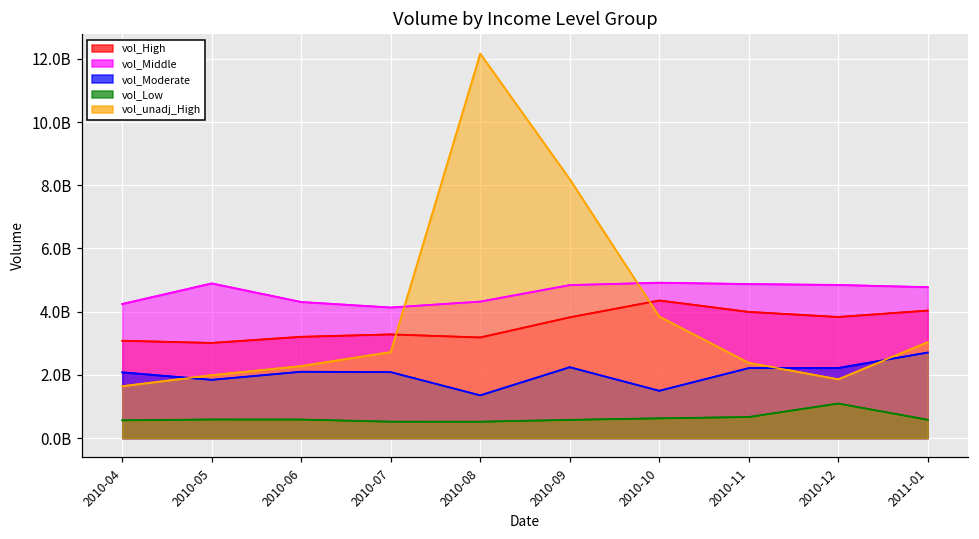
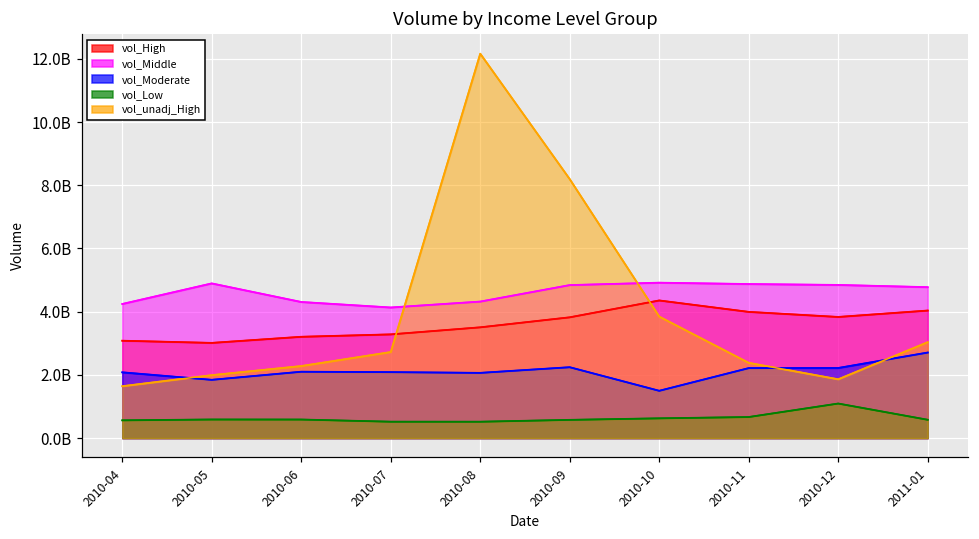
  {
    "vol_High": {
      "2010-04": 3100000000,
      "2010-05": 3000000000,
      "2010-06": 3200000000,
      "2010-07": 3300000000,
-     "2010-08": 3200000000,
+     "2010-08": 3500000000,
      "2010-09": 3800000000,
      "2010-10": 4400000000,
      "2010-11": 4000000000,
      "2010-12": 3800000000,
      "2011-01": 4000000000
    },
    "vol_Middle": {
      "2010-04": 4200000000,
      "2010-05": 4900000000,
      "2010-06": 4300000000,
      "2010-07": 4100000000,
      "2010-08": 4300000000,
      "2010-09": 4800000000,
      "2010-10": 4900000000,
      "2010-11": 4900000000,
      "2010-12": 4800000000,
      "2011-01": 4800000000
    },
    "vol_Moderate": {
      "2010-04": 2100000000,
      "2010-05": 1800000000,
      "2010-06": 2100000000,
      "2010-07": 2100000000,
-     "2010-08": 1400000000,
+     "2010-08": 2100000000,
      "2010-09": 2200000000,
      "2010-10": 1500000000,
      "2010-11": 2200000000,
      "2010-12": 2200000000,
      "2011-01": 2700000000
    },
    "vol_Low": {
      "2010-04": 600000000,
      "2010-05": 600000000,
      "2010-06": 600000000,
      "2010-07": 500000000,
      "2010-08": 500000000,
      "2010-09": 600000000,
      "2010-10": 600000000,
      "2010-11": 700000000,
      "2010-12": 1100000000,
      "2011-01": 600000000
    },
    "vol_unadj_High": {
      "2010-04": 1600000000,
      "2010-05": 2000000000,
      "2010-06": 2300000000,
      "2010-07": 2700000000,
      "2010-08": 12200000000,
      "2010-09": 8200000000,
      "2010-10": 3800000000,
      "2010-11": 2400000000,
      "2010-12": 1900000000,
      "2011-01": 3000000000
    }
  }
